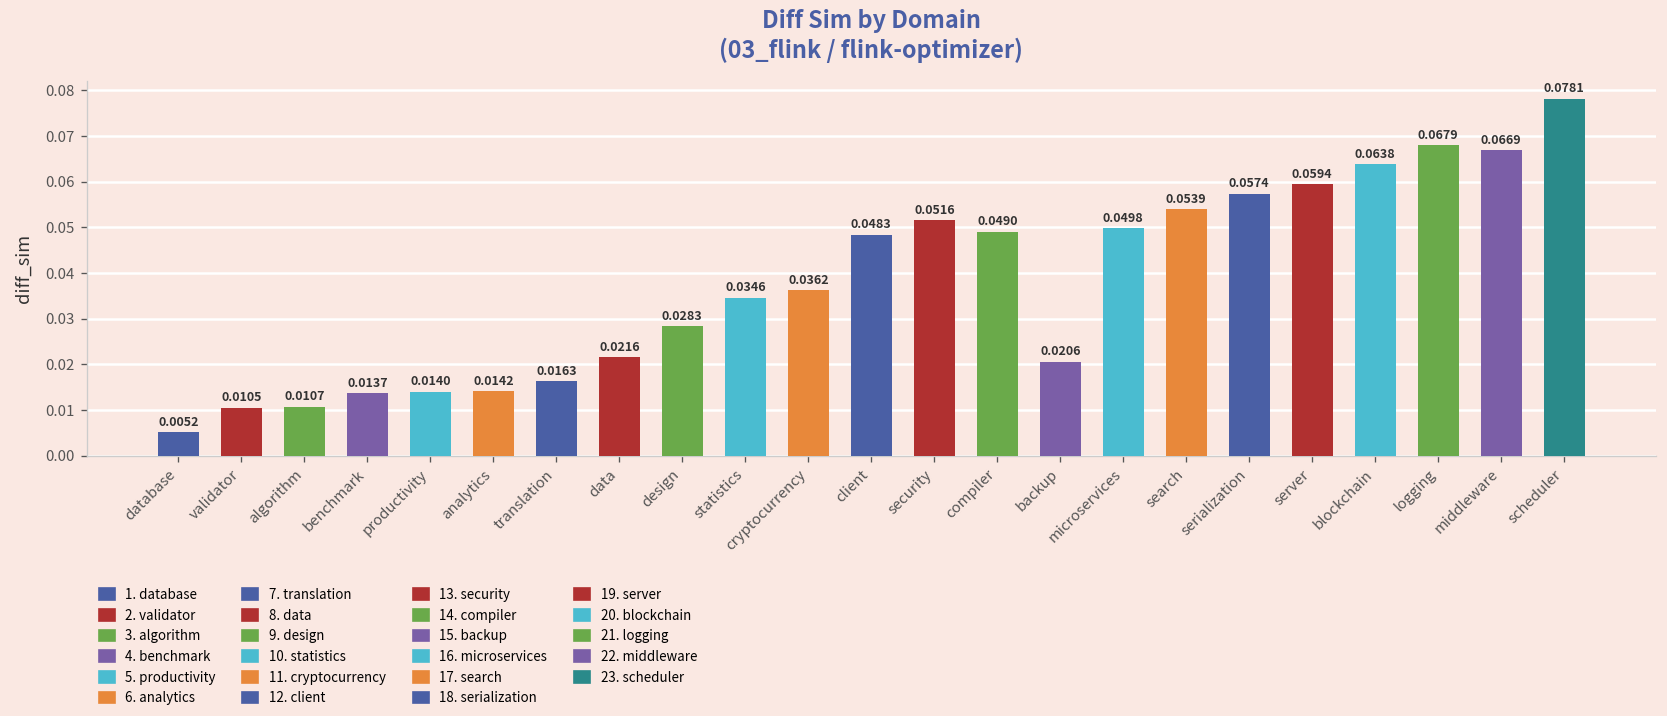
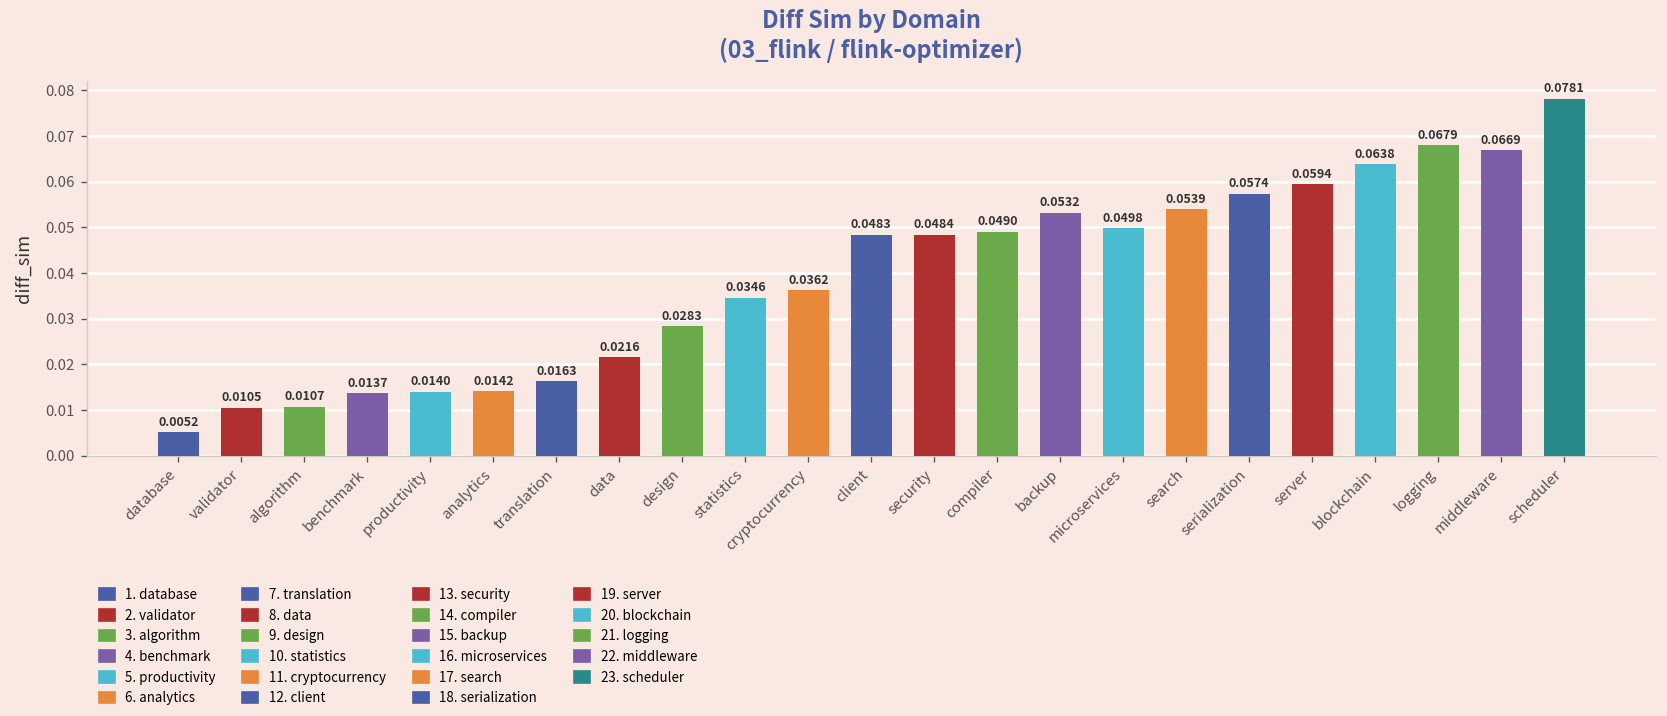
  {
    "database": 0.0052,
    "validator": 0.0105,
    "algorithm": 0.0107,
    "benchmark": 0.0137,
    "productivity": 0.0140,
    "analytics": 0.0142,
    "translation": 0.0163,
    "data": 0.0216,
    "design": 0.0283,
    "statistics": 0.0346,
    "cryptocurrency": 0.0362,
    "client": 0.0483,
-   "security": 0.0516,
+   "security": 0.0484,
    "compiler": 0.0490,
-   "backup": 0.0206,
+   "backup": 0.0532,
    "microservices": 0.0498,
    "search": 0.0539,
    "serialization": 0.0574,
    "server": 0.0594,
    "blockchain": 0.0638,
    "logging": 0.0679,
    "middleware": 0.0669,
    "scheduler": 0.0781
  }
